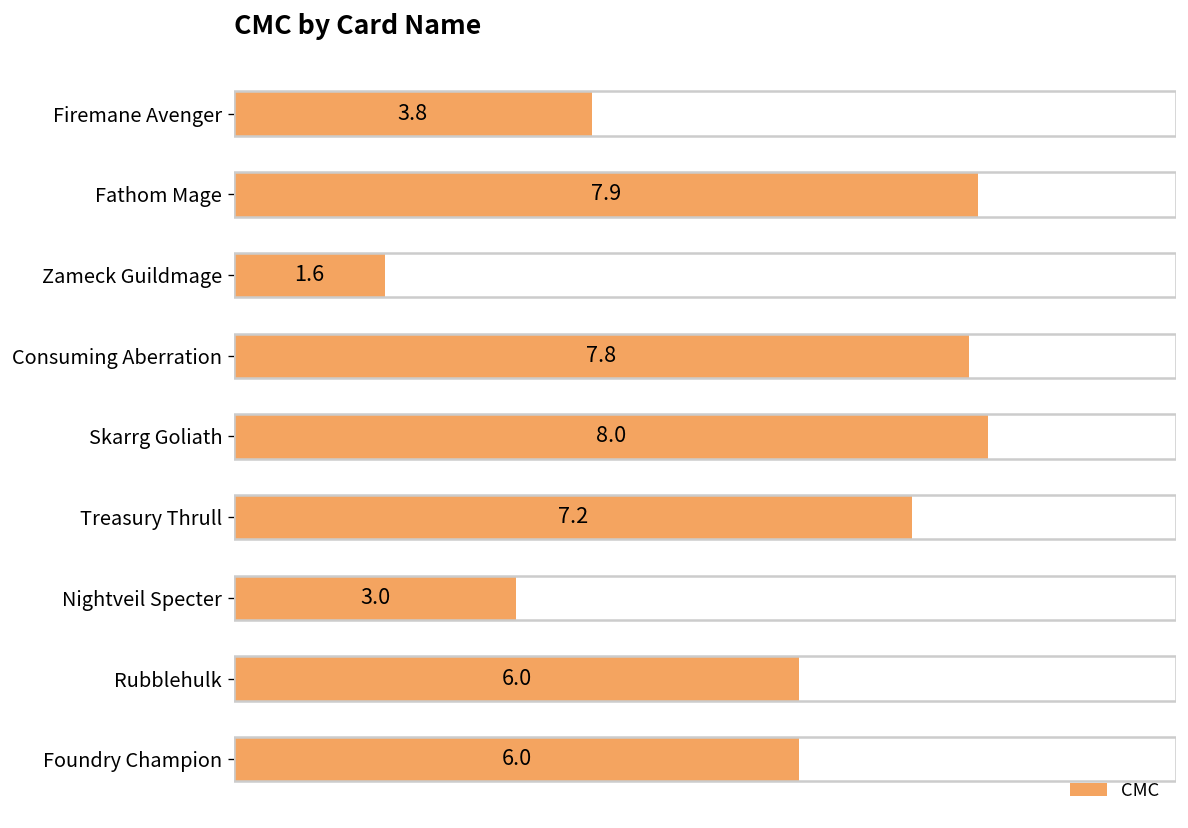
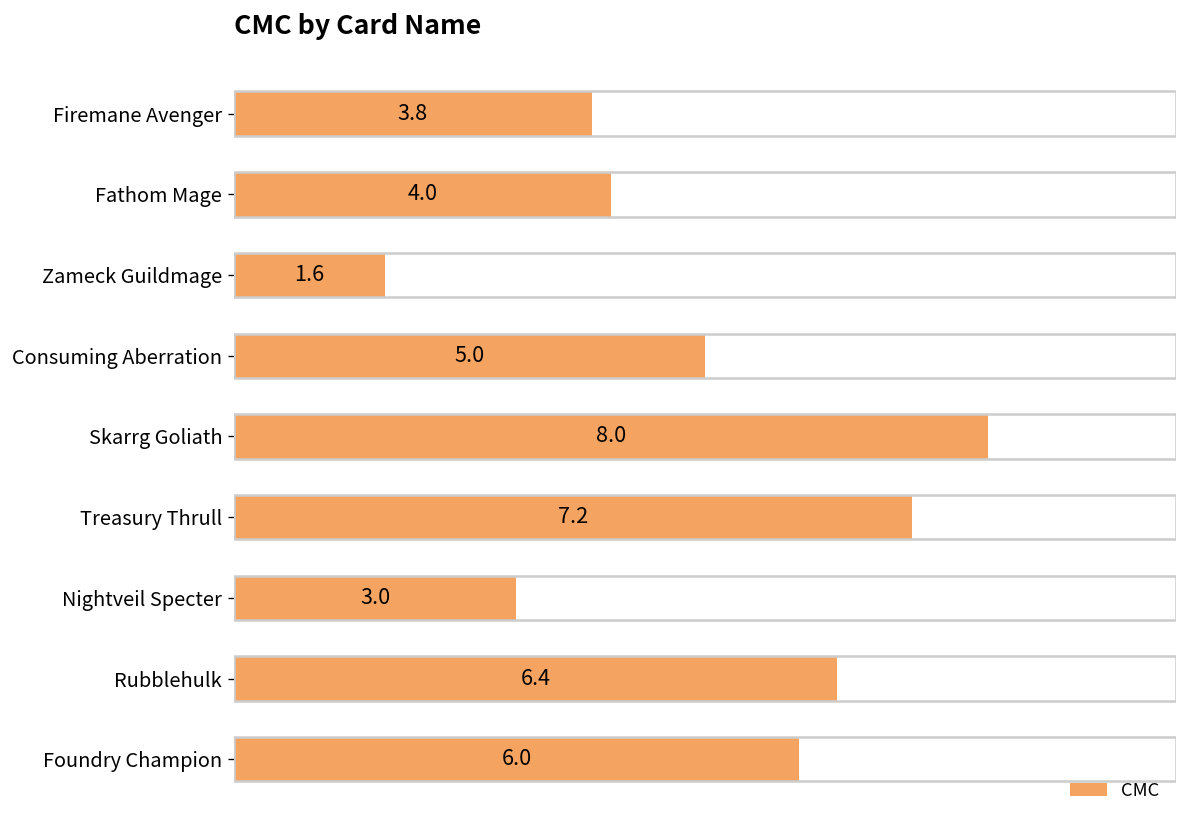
  {
    "Firemane Avenger": 3.8,
-   "Fathom Mage": 7.9,
+   "Fathom Mage": 4.0,
    "Zameck Guildmage": 1.6,
-   "Consuming Aberration": 7.8,
+   "Consuming Aberration": 5.0,
    "Skarrg Goliath": 8.0,
    "Treasury Thrull": 7.2,
    "Nightveil Specter": 3.0,
-   "Rubblehulk": 6.0,
+   "Rubblehulk": 6.4,
    "Foundry Champion": 6.0
  }
